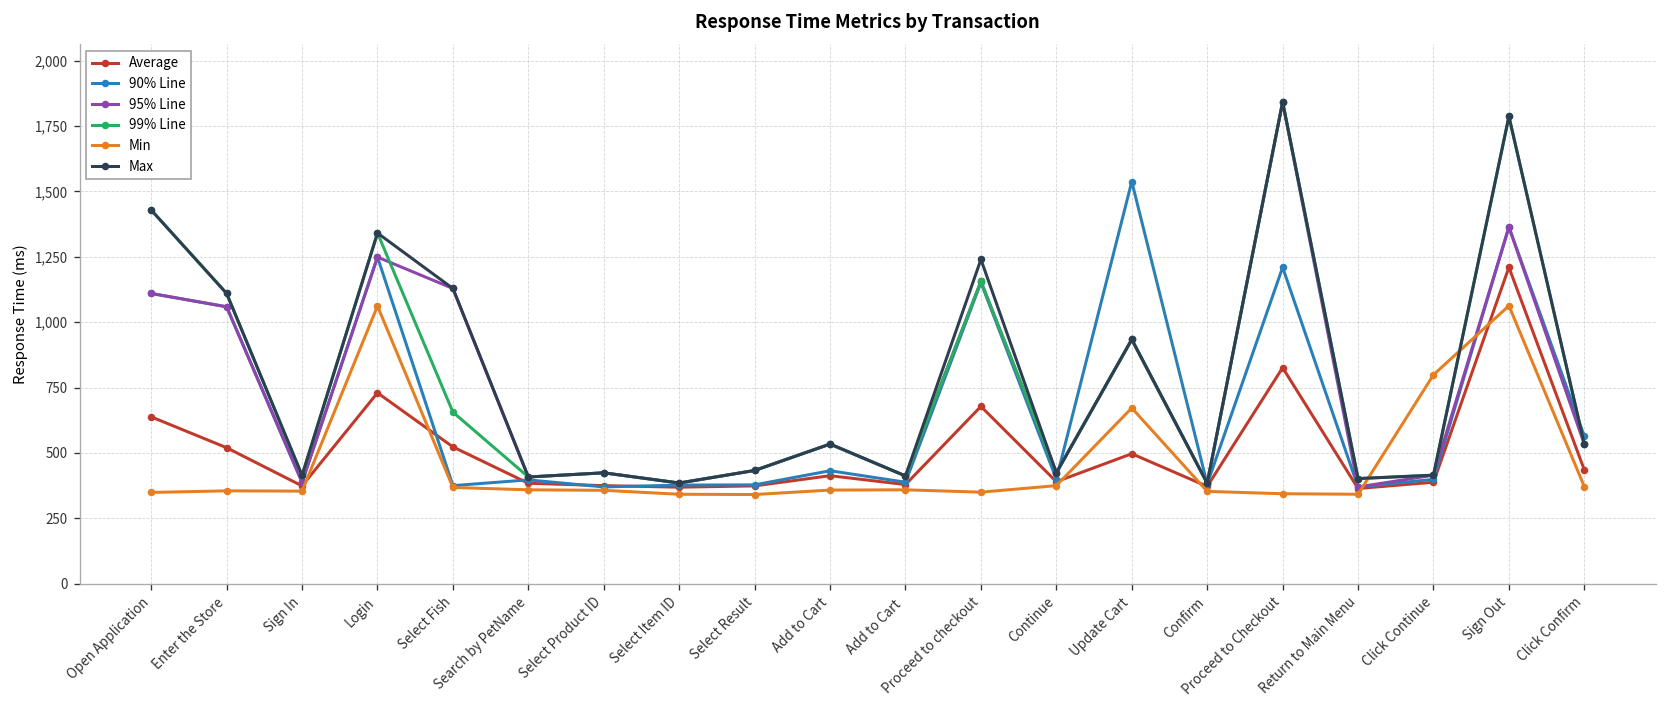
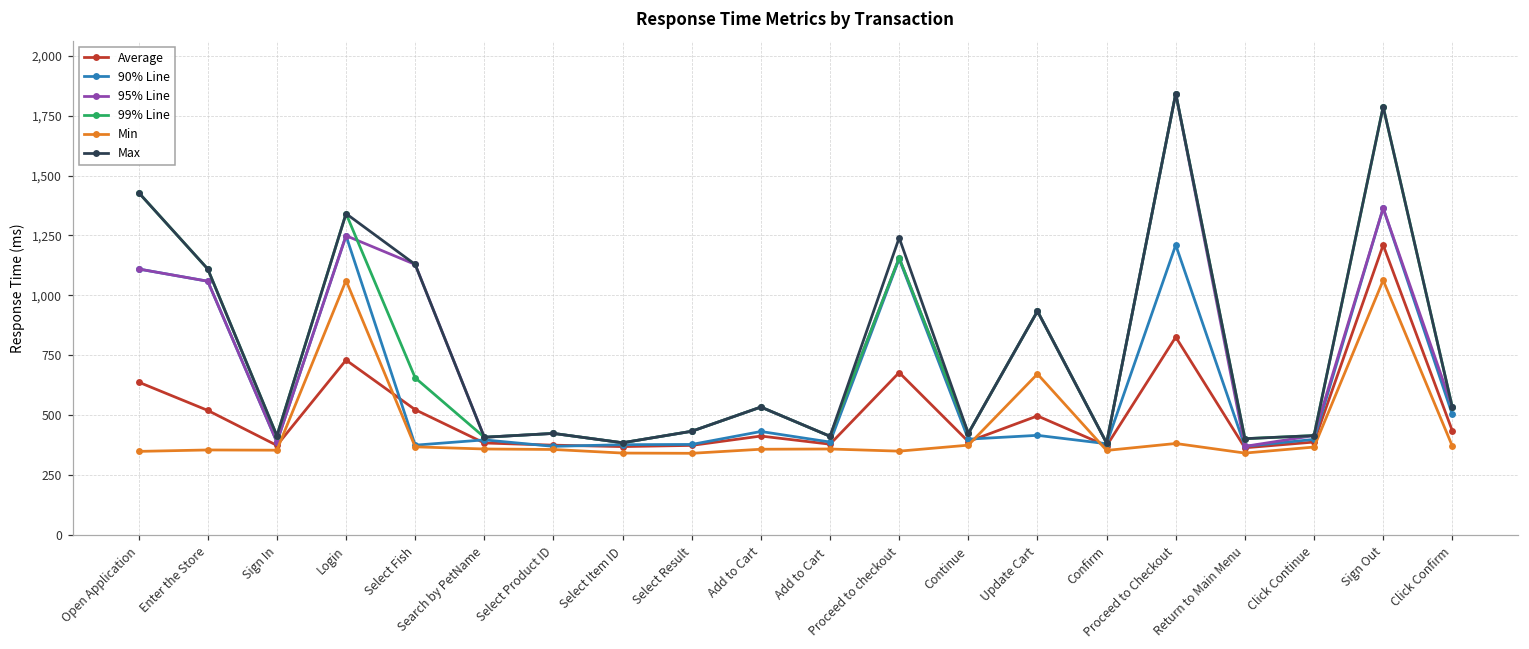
  {
    "Average": {
      "Open Application": "640",
      "Enter the Store": "520",
      "Sign In": "370",
      "Login": "730",
      "Select Fish": "520",
      "Search by PetName": "380",
      "Proceed to checkout": "680",
      "Update Cart": "500",
      "Proceed to Checkout": "830",
      "Sign Out": "1,210",
      "Click Confirm": "440"
    },
    "90% Line": {
-     "Update Cart": "1,540",
+     "Update Cart": "420",
      "Proceed to Checkout": "1,210",
-     "Click Confirm": "560"
+     "Click Confirm": "500"
    },
    "99% Line": {
      "Select Fish": "660"
    },
    "Min": {
      "Open Application": "350",
      "Enter the Store": "360",
      "Sign In": "350",
      "Login": "1,060",
      "Search by PetName": "360",
      "Select Product ID": "360",
      "Select Item ID": "340",
      "Select Result": "340",
      "Proceed to checkout": "350",
      "Continue": "380",
      "Update Cart": "670",
      "Confirm": "350",
-     "Proceed to Checkout": "340",
+     "Proceed to Checkout": "380",
      "Return to Main Menu": "340",
-     "Click Continue": "800",
+     "Click Continue": "370",
      "Sign Out": "1,060",
      "Click Confirm": "370"
    },
    "Max": {
      "Proceed to checkout": "1,240"
    }
  }
